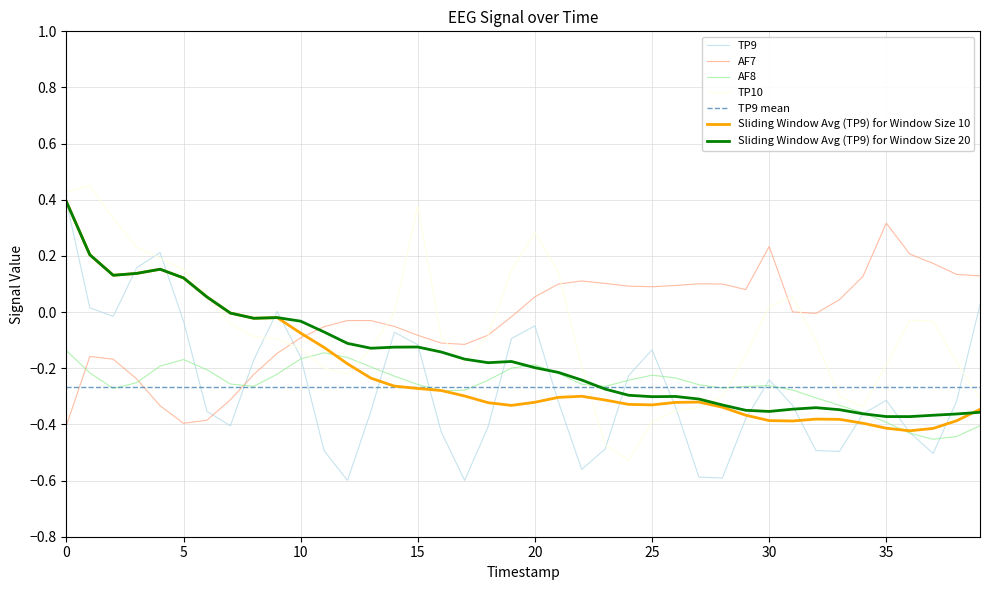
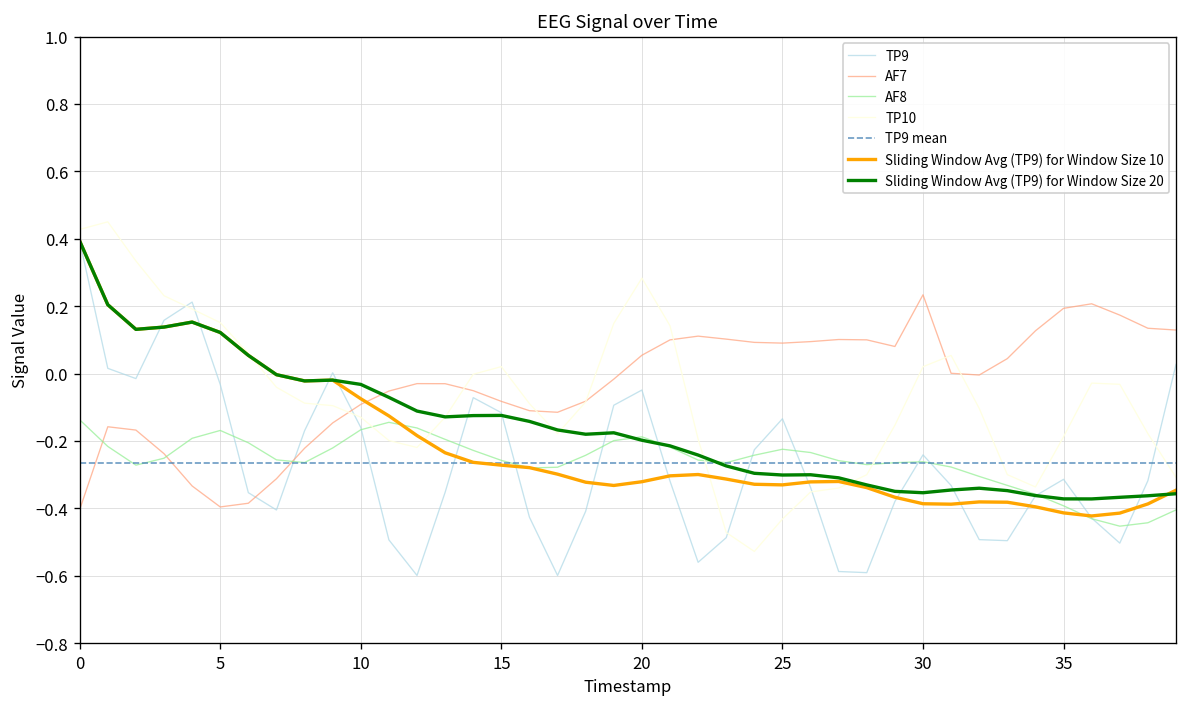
  {
    "TP9": {
      "5": -0.03,
      "20": -0.05,
      "25": -0.13,
      "30": -0.24,
      "35": -0.31
    },
    "AF7": {
      "0": -0.40,
      "5": -0.40,
      "10": -0.09,
      "15": -0.08,
      "20": 0.05,
      "25": 0.09,
      "30": 0.23,
-     "35": 0.32
+     "35": 0.19
    },
    "AF8": {
      "0": -0.14,
      "5": -0.17,
      "15": -0.26,
      "20": -0.19,
      "25": -0.22,
      "30": -0.26,
      "35": -0.39
    },
    "TP10": {
      "0": 0.43,
      "5": 0.15,
      "10": -0.13,
-     "15": 0.38,
+     "15": 0.02,
      "20": 0.28,
-     "25": -0.39,
+     "25": -0.43,
      "30": 0.02,
      "35": -0.19
    },
    "Sliding Window Avg (TP9) for Window Size 10": {
      "10": -0.07,
      "15": -0.27,
      "20": -0.32,
      "25": -0.33,
      "30": -0.39,
      "35": -0.41
    },
    "Sliding Window Avg (TP9) for Window Size 20": {
      "10": -0.03,
      "20": -0.20,
      "25": -0.30,
      "30": -0.35,
      "35": -0.37
    }
  }
